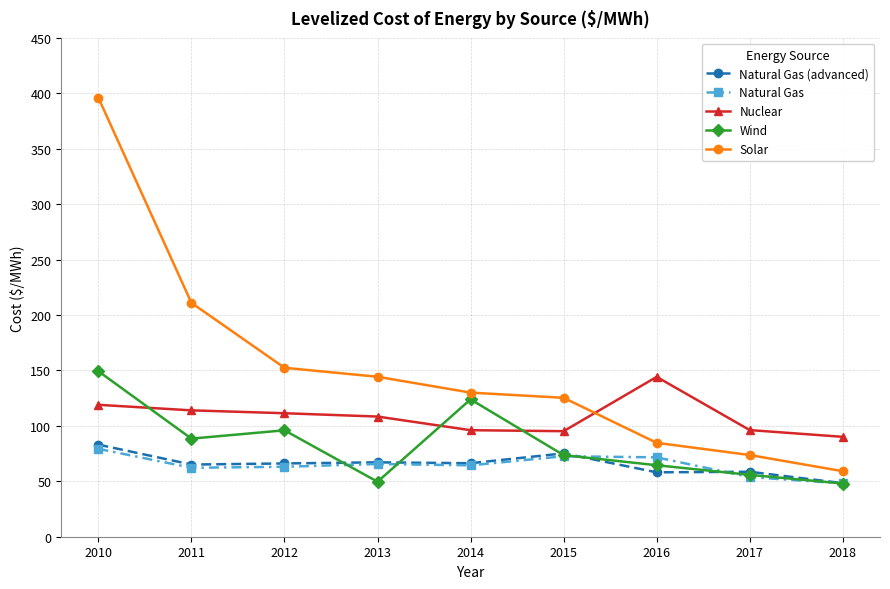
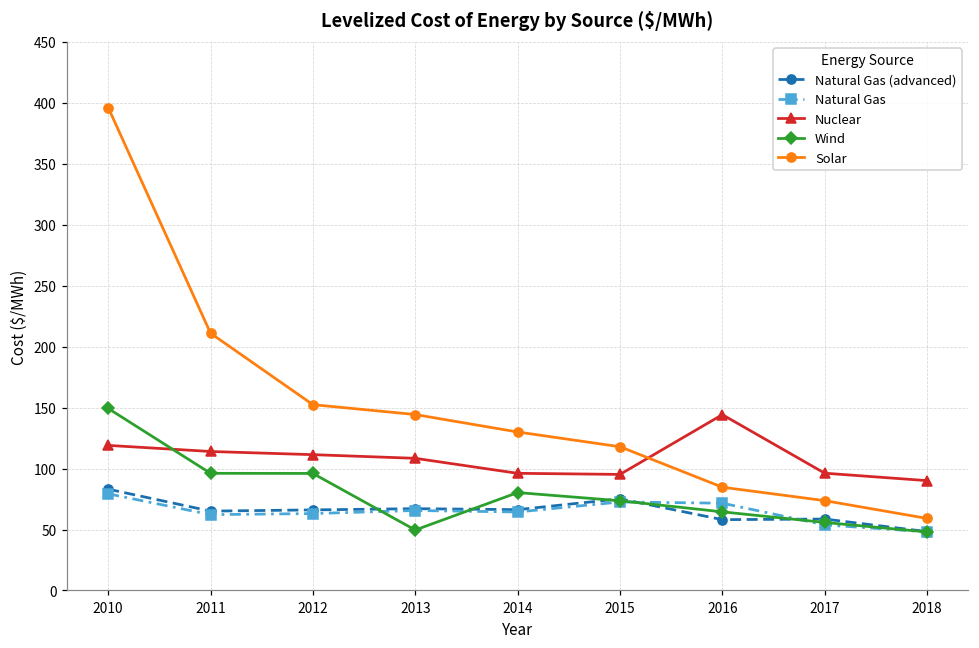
  {
    "Natural Gas (advanced)": {
      "2010": 83,
      "2011": 65,
      "2012": 66,
      "2016": 58,
      "2017": 59
    },
    "Natural Gas": {
      "2010": 79,
      "2011": 62,
      "2012": 63,
      "2016": 72
    },
    "Nuclear": {
      "2010": 119,
      "2011": 114,
      "2012": 111,
      "2013": 108,
      "2014": 96,
      "2015": 95,
      "2016": 144,
      "2017": 96,
      "2018": 90
    },
    "Wind": {
      "2010": 149,
-     "2011": 89,
+     "2011": 96,
      "2012": 96,
      "2013": 50,
-     "2014": 124,
+     "2014": 80,
      "2016": 65
    },
    "Solar": {
      "2010": 396,
      "2011": 211,
      "2012": 152,
      "2013": 144,
      "2014": 130,
-     "2015": 125,
+     "2015": 118,
      "2016": 85,
      "2017": 74,
      "2018": 59
    }
  }
